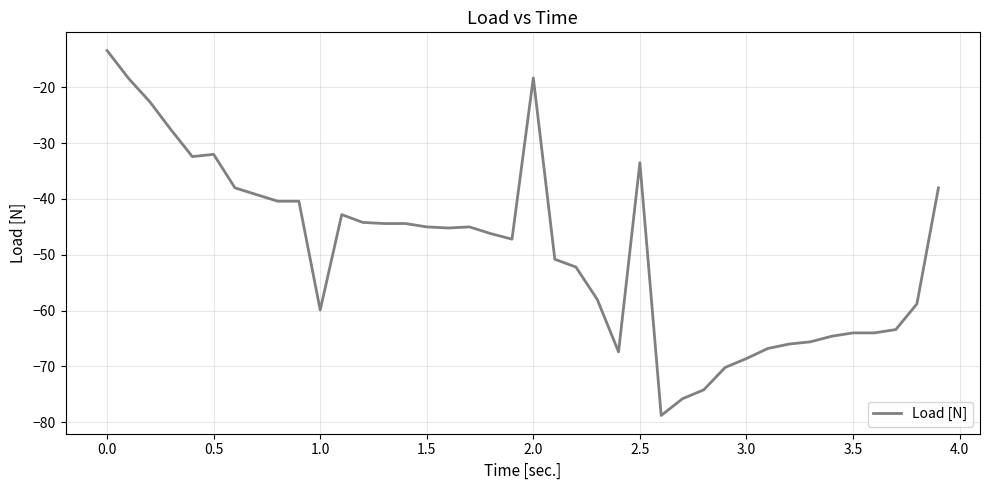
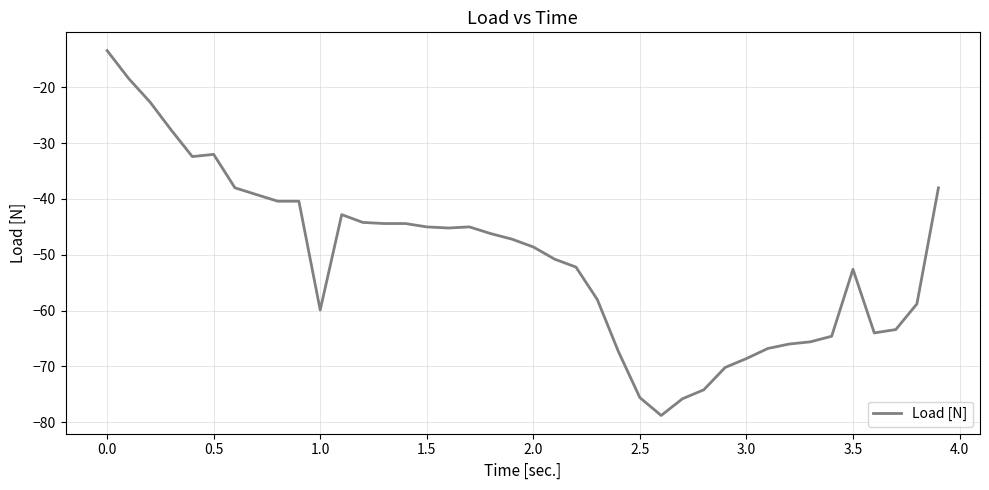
  {
    "0.0": -13,
    "0.5": -32,
    "1.0": -60,
    "1.5": -45,
-   "2.0": -18,
-   "2.5": -34,
+   "2.0": -49,
+   "2.5": -76,
    "3.0": -69,
-   "3.5": -64
+   "3.5": -53
  }
